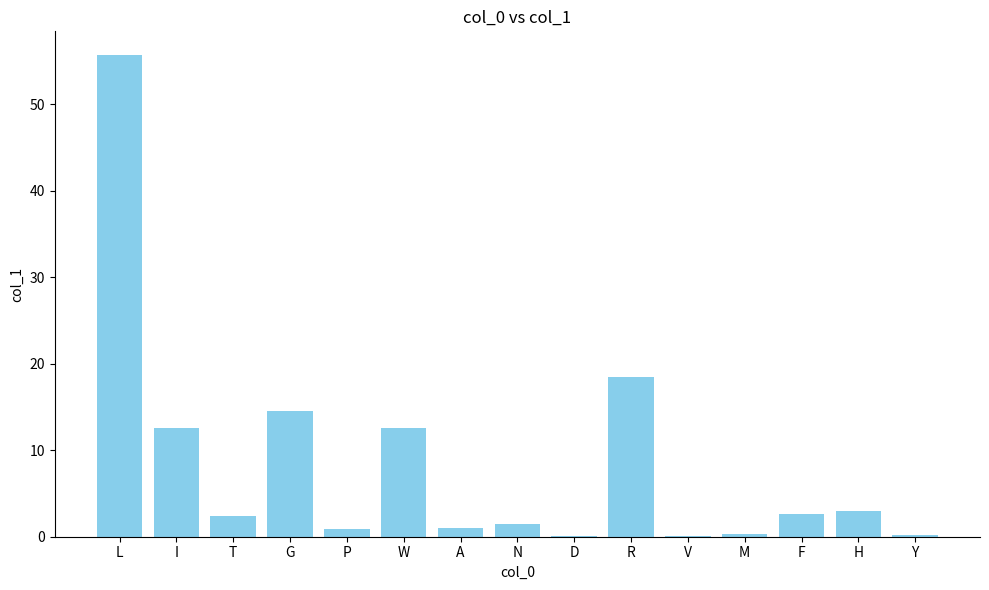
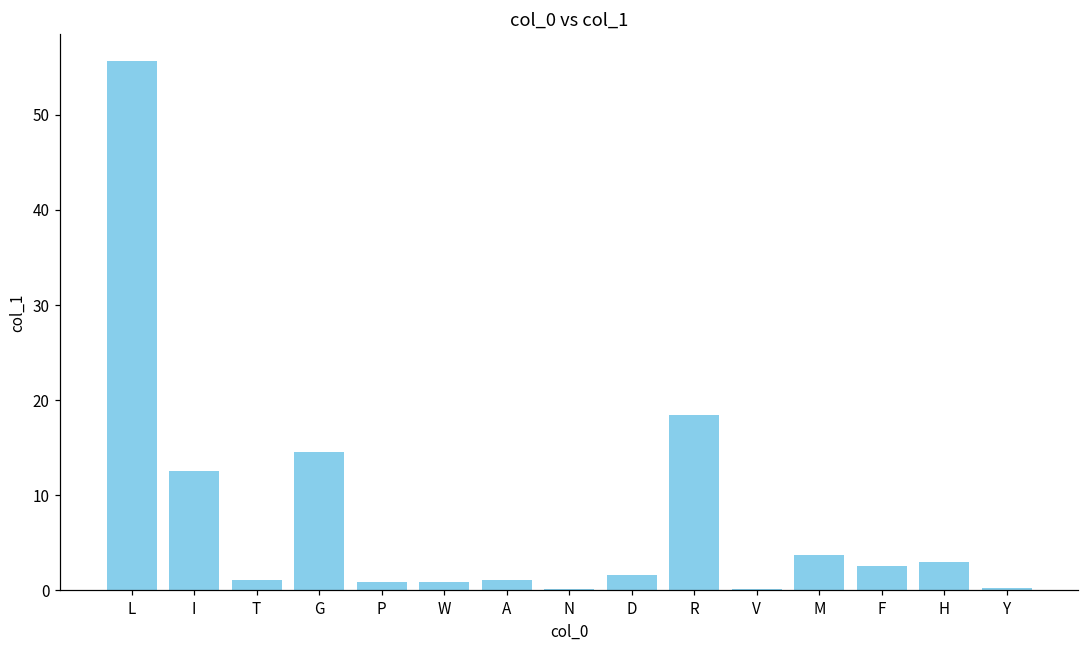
  {
    "L": 56,
    "I": 13,
-   "T": 2,
+   "T": 1,
    "G": 15,
    "P": 1,
-   "W": 13,
+   "W": 1,
    "A": 1,
-   "N": 2,
-   "D": 0,
+   "N": 0,
+   "D": 2,
    "R": 18,
-   "M": 0,
+   "M": 4,
    "F": 3,
    "H": 3
  }
